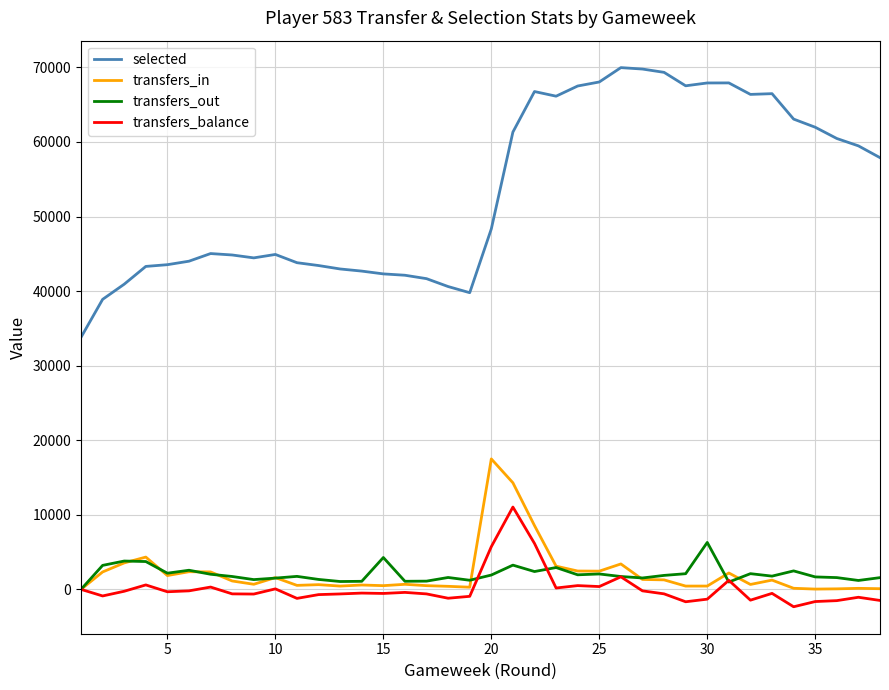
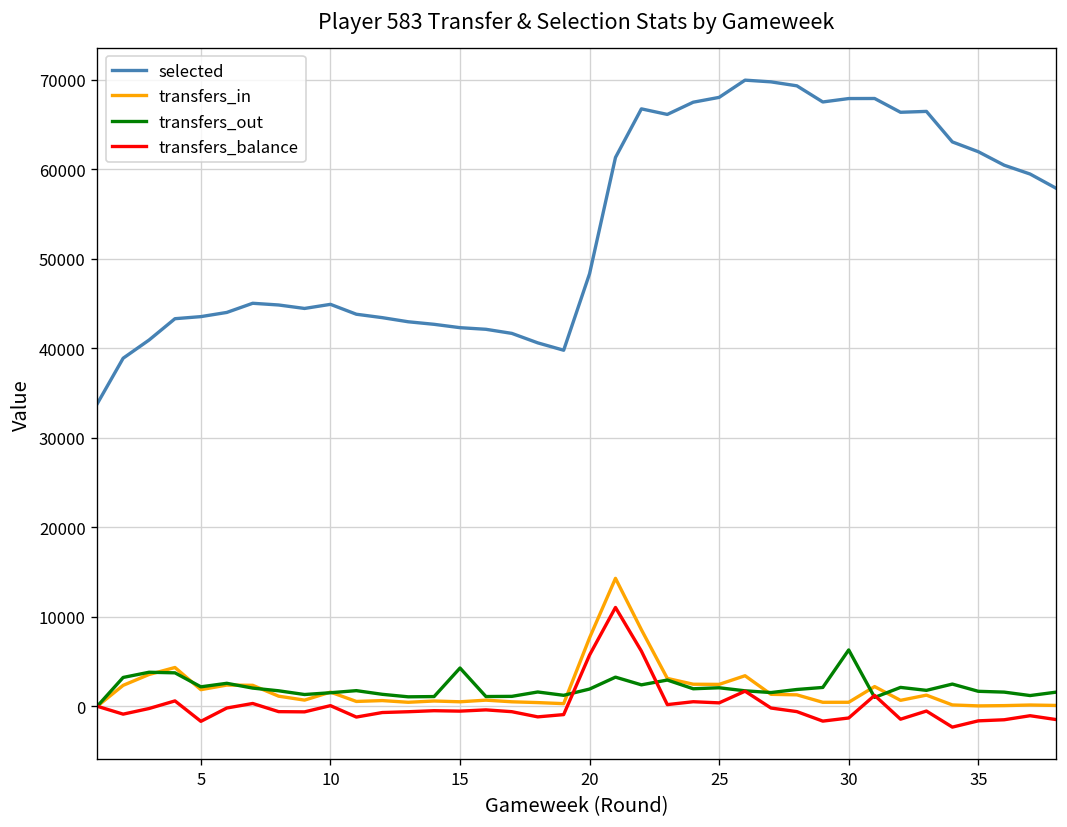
  {
    "selected": {
      "5": 44000,
      "10": 45000,
      "15": 42000,
      "20": 48000,
      "25": 68000,
      "30": 68000,
      "35": 62000
    },
    "transfers_in": {
      "15": 1000,
-     "20": 17000,
+     "20": 8000,
      "25": 2000,
      "30": 0,
      "35": 0
    },
    "transfers_out": {
      "15": 4000,
      "20": 2000,
      "25": 2000,
      "30": 6000,
      "35": 2000
    },
    "transfers_balance": {
-     "5": 0,
+     "5": -2000,
      "10": 0,
      "15": -1000,
      "20": 6000,
      "25": 0,
      "30": -1000,
      "35": -2000
    }
  }
